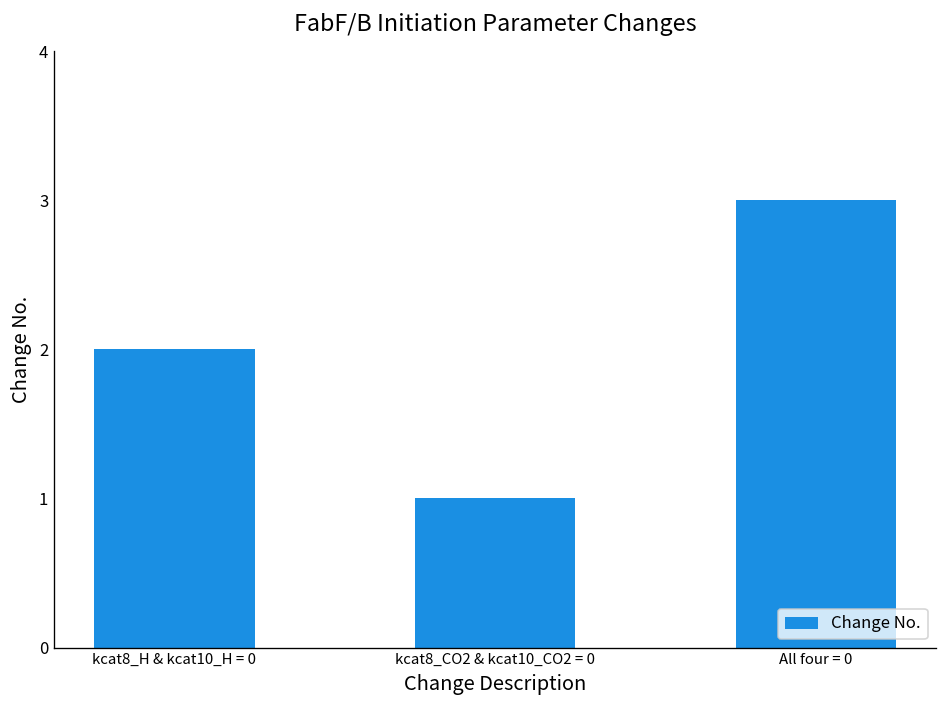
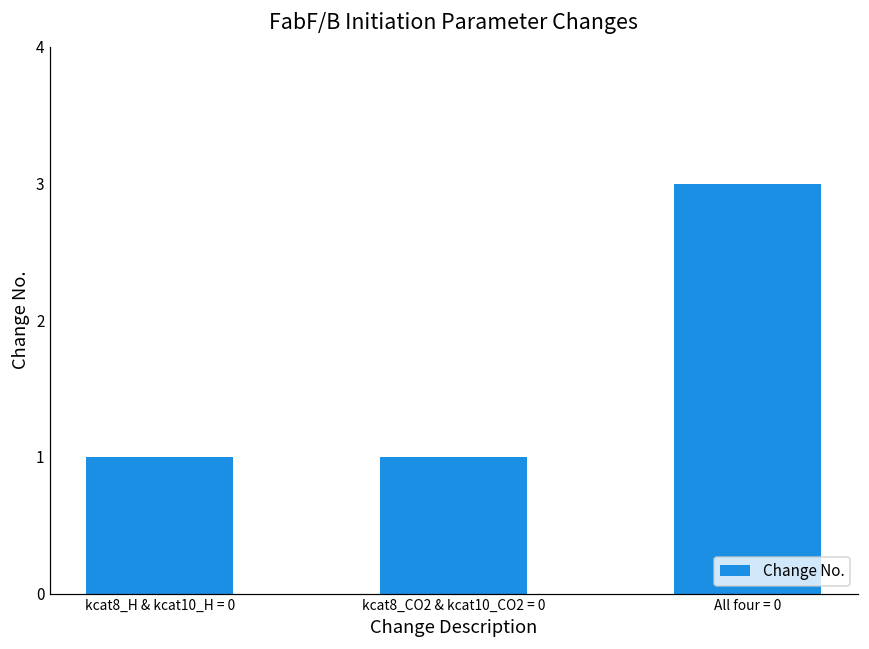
  {
-   "kcat8_H & kcat10_H = 0": 2,
+   "kcat8_H & kcat10_H = 0": 1,
    "kcat8_CO2 & kcat10_CO2 = 0": 1,
    "All four = 0": 3
  }
